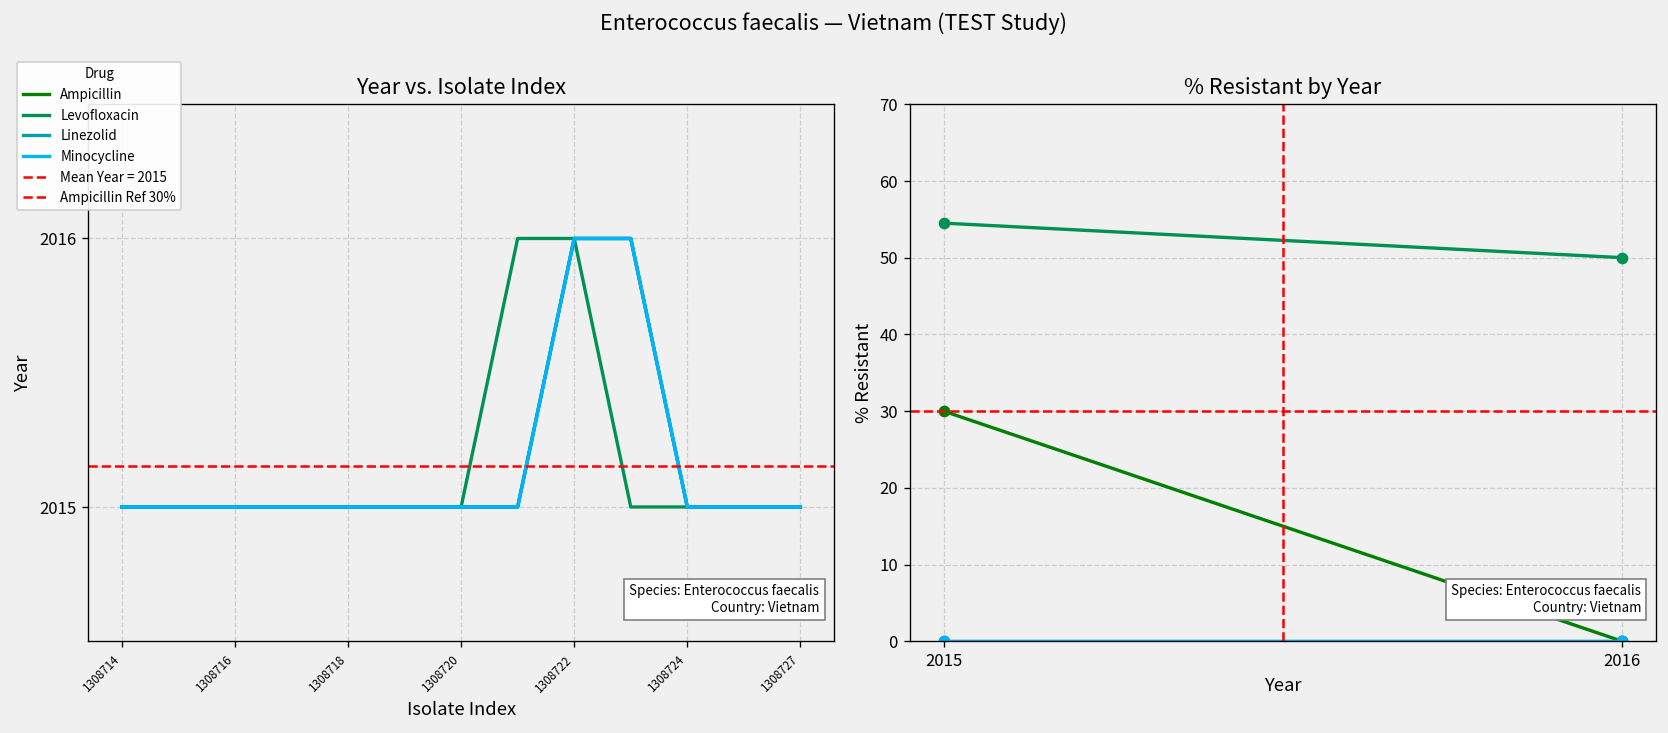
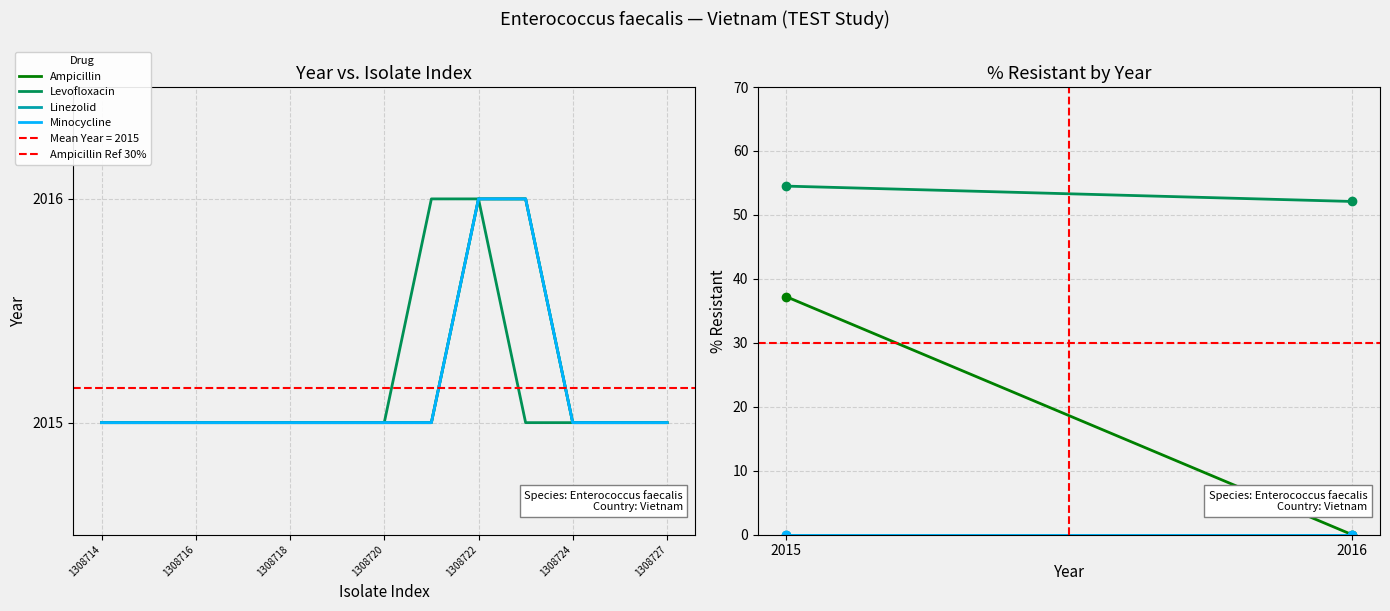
  {
    "% Resistant by Year": {
      "Ampicillin": {
-       "2015": 30
+       "2015": 37
      },
      "Levofloxacin": {
        "2015": 55,
-       "2016": 50
+       "2016": 52
      },
      "Minocycline": {
        "2015": 0
      }
    }
  }
